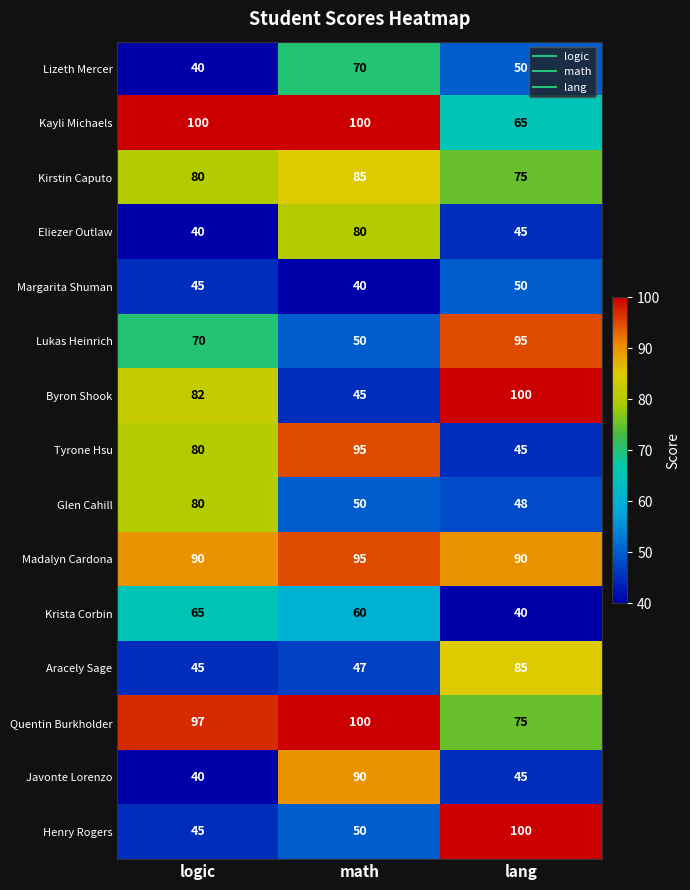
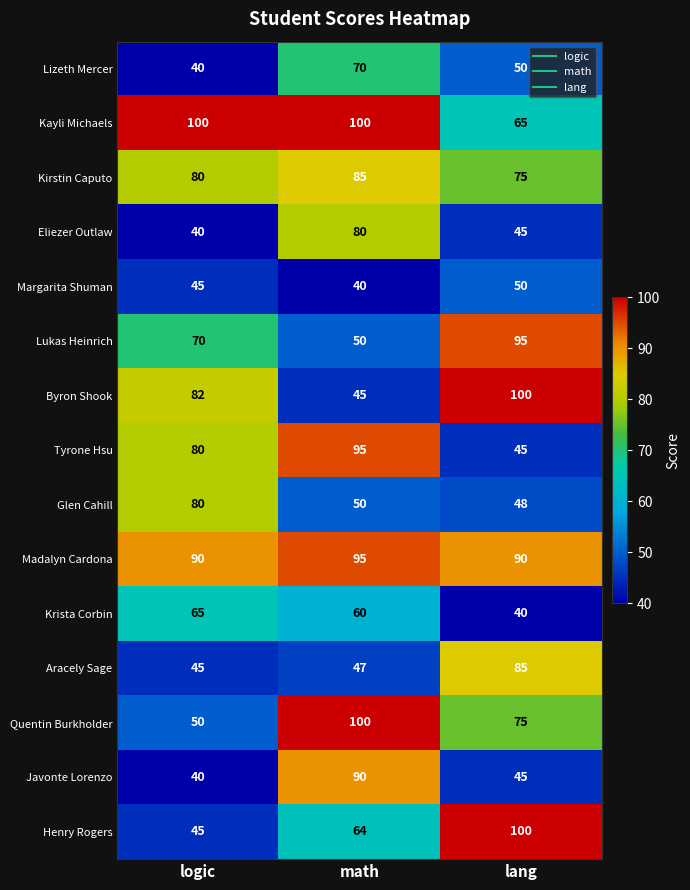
  {
    "Lizeth Mercer": {
      "logic": 40,
      "math": 70,
      "lang": 50
    },
    "Kayli Michaels": {
      "logic": 100,
      "math": 100,
      "lang": 65
    },
    "Kirstin Caputo": {
      "logic": 80,
      "math": 85,
      "lang": 75
    },
    "Eliezer Outlaw": {
      "logic": 40,
      "math": 80,
      "lang": 45
    },
    "Margarita Shuman": {
      "logic": 45,
      "math": 40,
      "lang": 50
    },
    "Lukas Heinrich": {
      "logic": 70,
      "math": 50,
      "lang": 95
    },
    "Byron Shook": {
      "logic": 82,
      "math": 45,
      "lang": 100
    },
    "Tyrone Hsu": {
      "logic": 80,
      "math": 95,
      "lang": 45
    },
    "Glen Cahill": {
      "logic": 80,
      "math": 50,
      "lang": 48
    },
    "Madalyn Cardona": {
      "logic": 90,
      "math": 95,
      "lang": 90
    },
    "Krista Corbin": {
      "logic": 65,
      "math": 60,
      "lang": 40
    },
    "Aracely Sage": {
      "logic": 45,
      "math": 47,
      "lang": 85
    },
    "Quentin Burkholder": {
-     "logic": 97,
+     "logic": 50,
      "math": 100,
      "lang": 75
    },
    "Javonte Lorenzo": {
      "logic": 40,
      "math": 90,
      "lang": 45
    },
    "Henry Rogers": {
      "logic": 45,
-     "math": 50,
+     "math": 64,
      "lang": 100
    }
  }
